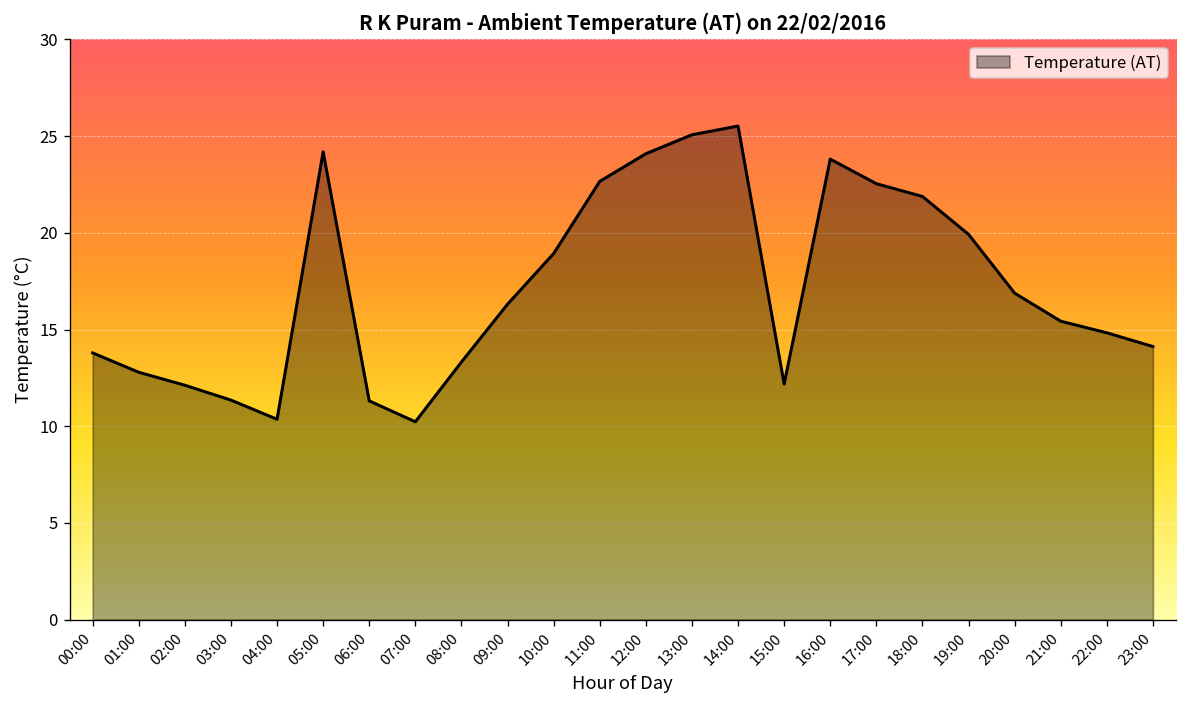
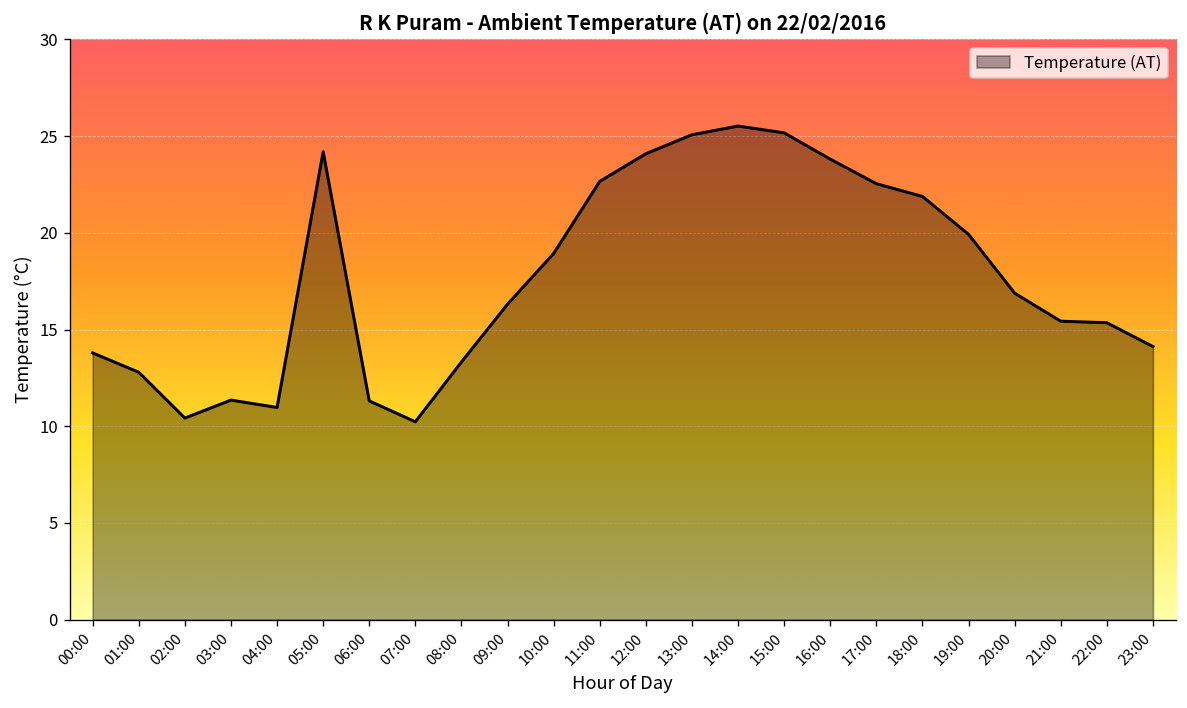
  {
    "00:00": 13.8,
    "01:00": 12.8,
-   "02:00": 12.1,
+   "02:00": 10.4,
    "03:00": 11.4,
-   "04:00": 10.4,
+   "04:00": 11.0,
    "05:00": 24.2,
    "06:00": 11.3,
    "07:00": 10.2,
    "08:00": 13.3,
    "09:00": 16.3,
    "10:00": 18.9,
    "11:00": 22.7,
    "12:00": 24.1,
    "13:00": 25.1,
    "14:00": 25.5,
-   "15:00": 12.2,
+   "15:00": 25.2,
    "16:00": 23.8,
    "17:00": 22.5,
    "18:00": 21.9,
    "19:00": 19.9,
    "20:00": 16.9,
    "21:00": 15.4,
-   "22:00": 14.8,
+   "22:00": 15.4,
    "23:00": 14.1
  }
